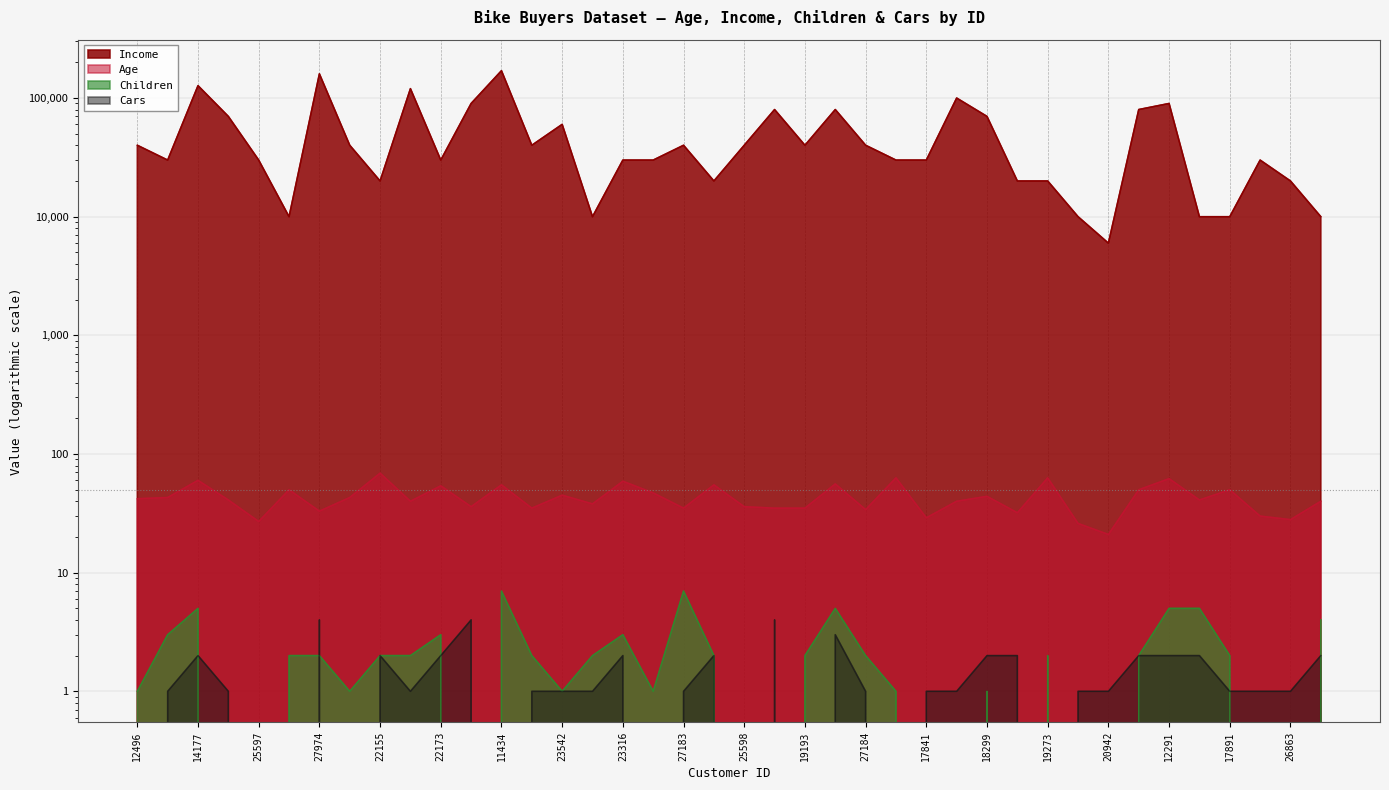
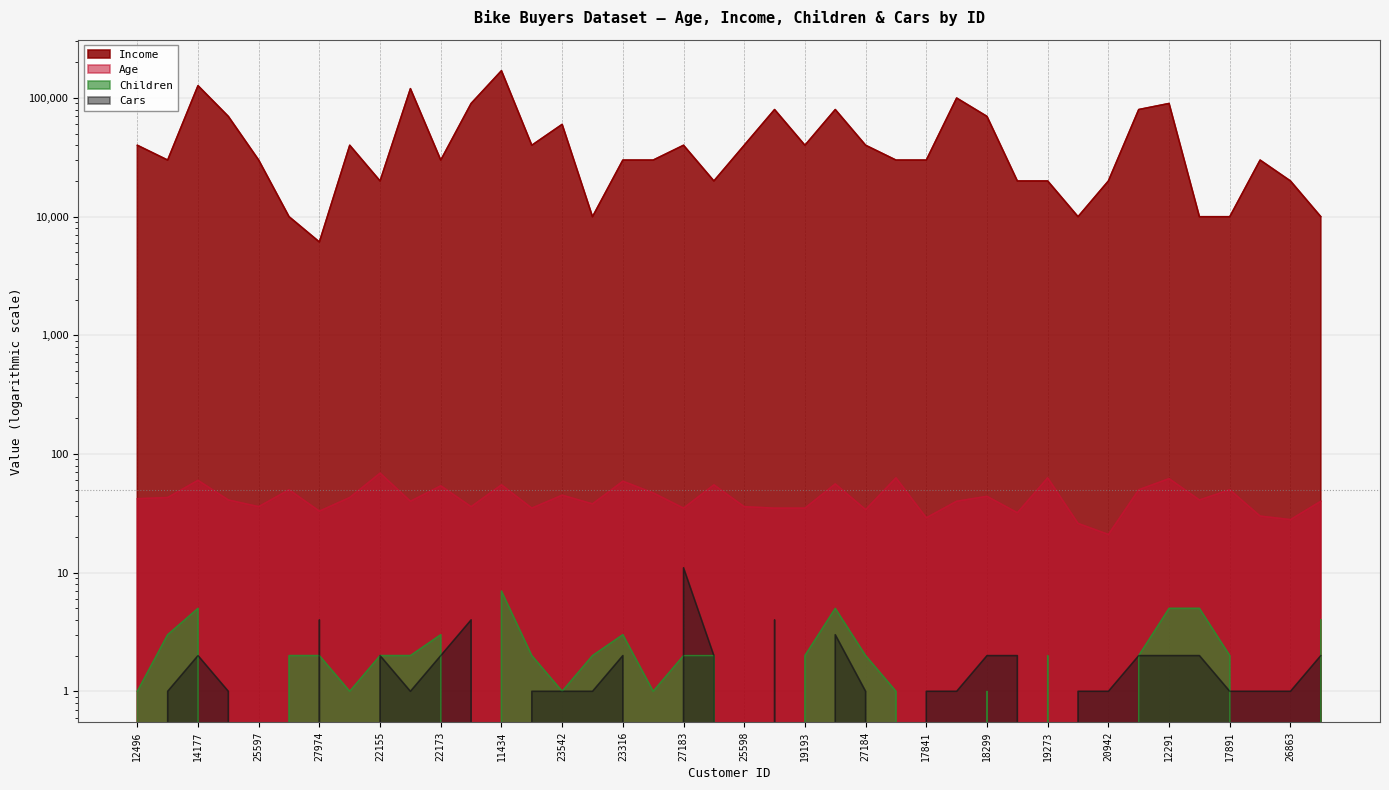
  {
    "Income": {
      "12496": "40,000",
      "14177": "130,000",
      "25597": "30,000",
-     "27974": "160,000",
+     "27974": "6,000",
      "22155": "20,000",
      "22173": "30,000",
      "11434": "170,000",
      "23542": "60,000",
      "23316": "30,000",
      "27183": "40,000",
      "25598": "40,000",
      "19193": "40,000",
      "27184": "40,000",
      "17841": "30,000",
      "18299": "70,000",
      "19273": "20,000",
-     "20942": "6,000",
+     "20942": "20,000",
      "12291": "90,000",
      "17891": "10,000",
      "26863": "20,000"
    },
    "Age": {
      "12496": "42",
      "14177": "60",
-     "25597": "27",
+     "25597": "36",
      "27974": "33",
      "22155": "70",
      "22173": "50",
      "11434": "60",
      "23542": "45",
      "23316": "60",
      "27183": "35",
      "25598": "36",
      "19193": "35",
      "27184": "34",
      "17841": "29",
      "18299": "44",
      "19273": "60",
      "20942": "21",
      "12291": "60",
      "17891": "50",
      "26863": "28"
    },
    "Children": {
      "12496": "1",
      "14177": "5",
      "27974": "2",
      "22173": "3",
      "11434": "7",
      "23316": "3",
-     "27183": "7",
+     "27183": "2",
      "19193": "2",
      "27184": "2",
      "18299": "1",
      "19273": "2",
      "12291": "5",
      "17891": "2"
    },
    "Cars": {
      "14177": "2",
      "27974": "4",
      "22173": "2",
      "23316": "2",
-     "27183": "1",
+     "27183": "11",
      "27184": "1",
      "17841": "1",
      "18299": "2",
      "20942": "1",
      "12291": "2",
      "17891": "1",
      "26863": "1"
    }
  }
